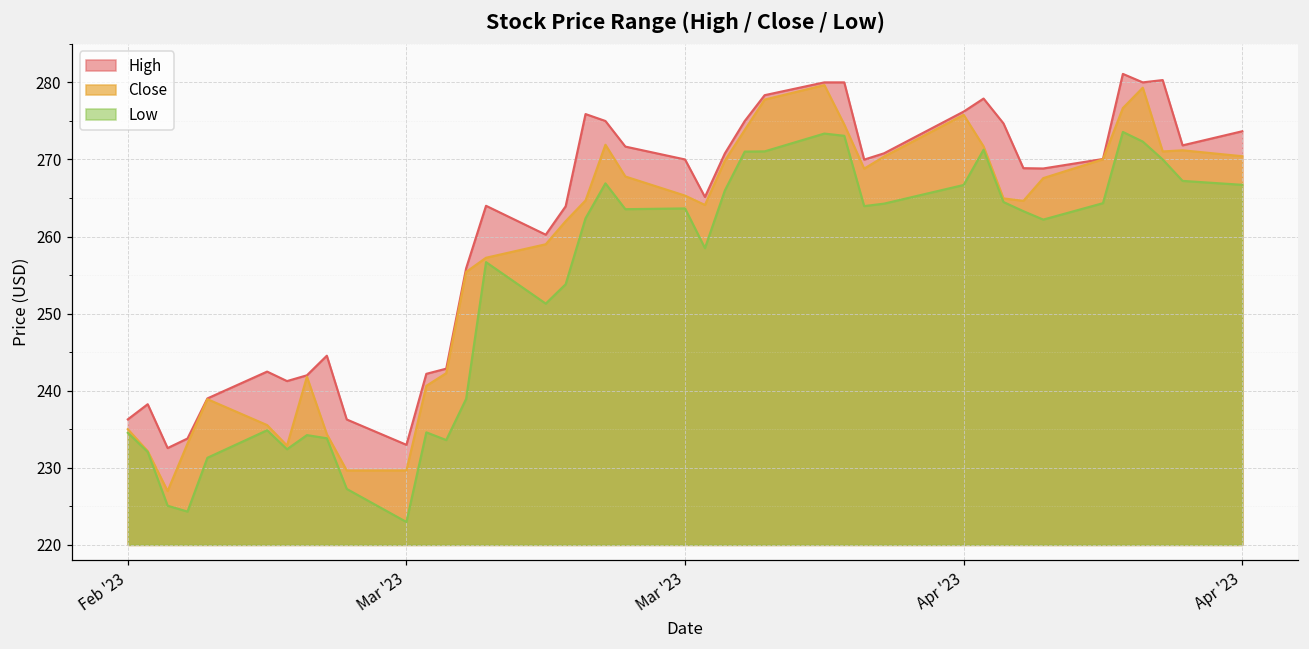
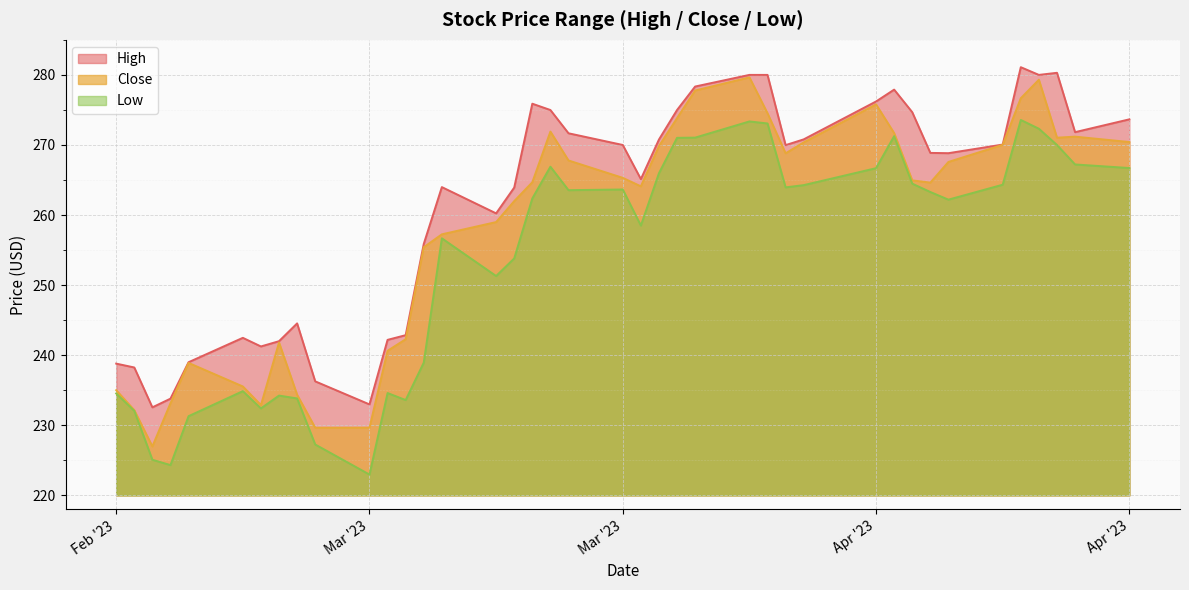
  {
    "High": {
-     "Feb '23": 236
+     "Feb '23": 239
    },
    "Close": {
      "Feb '23": 235
    },
    "Low": {
      "Feb '23": 235
    }
  }
